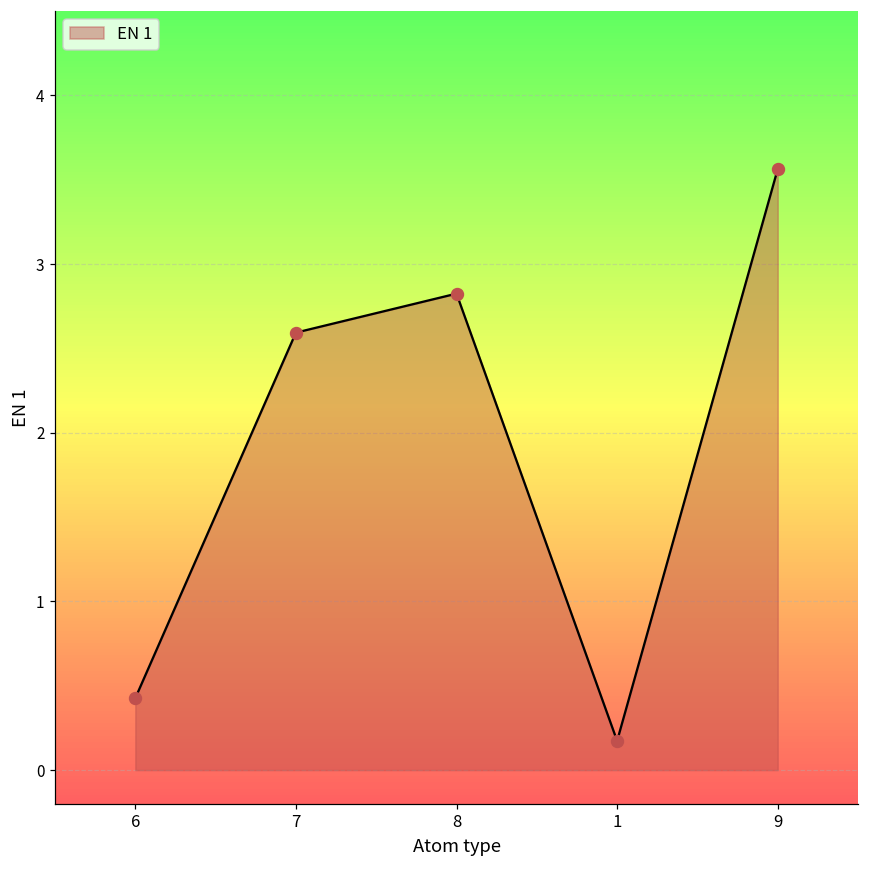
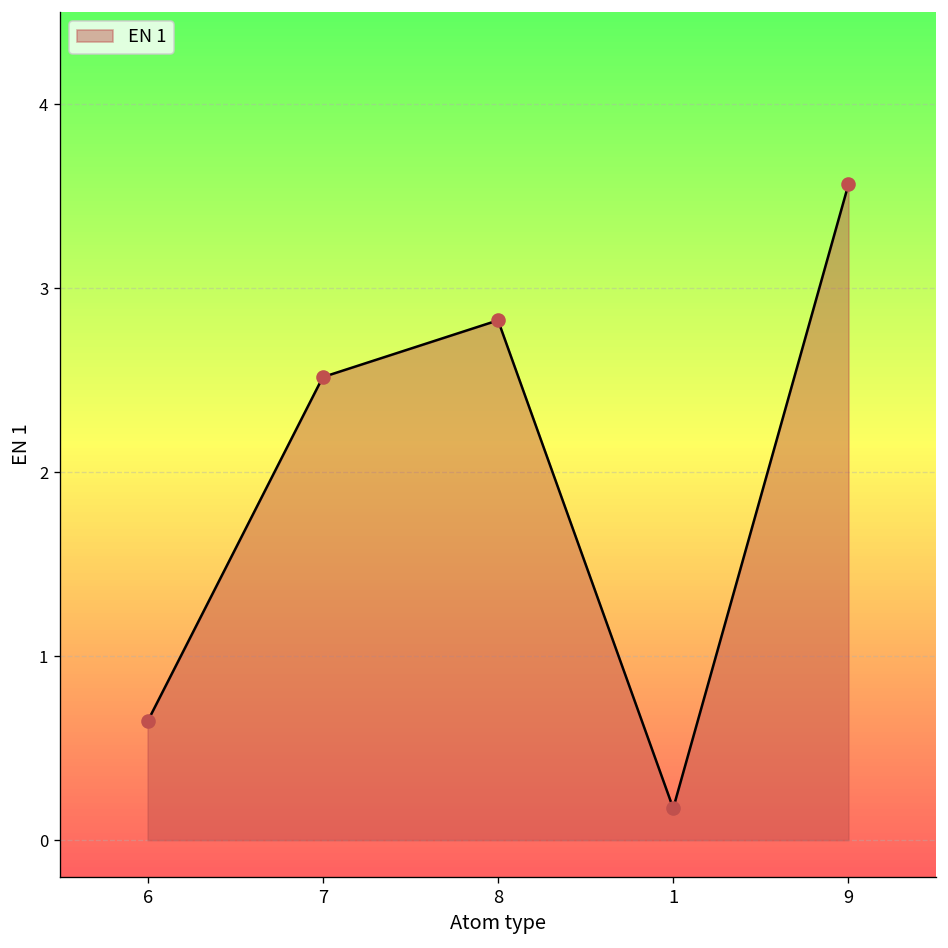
  {
-   "6": 0.43,
-   "7": 2.59,
+   "6": 0.65,
+   "7": 2.52,
    "8": 2.82,
    "1": 0.17,
    "9": 3.56
  }
